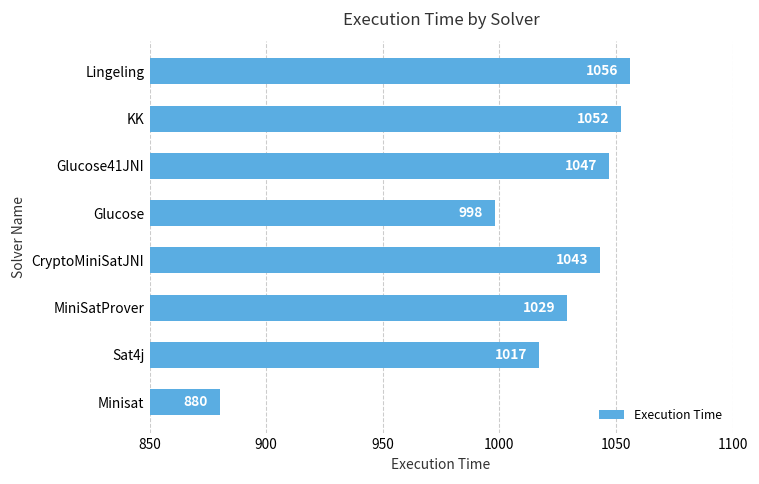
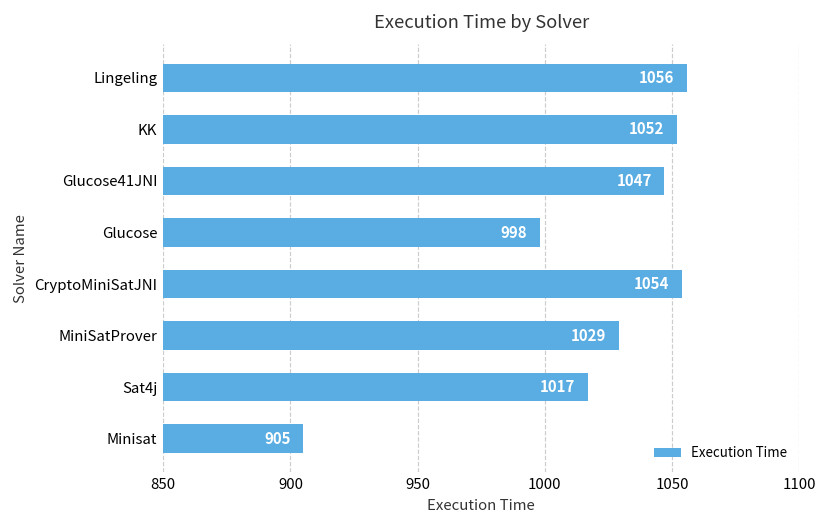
  {
    "Lingeling": 1056,
    "KK": 1052,
    "Glucose41JNI": 1047,
    "Glucose": 998,
-   "CryptoMiniSatJNI": 1043,
+   "CryptoMiniSatJNI": 1054,
    "MiniSatProver": 1029,
    "Sat4j": 1017,
-   "Minisat": 880
+   "Minisat": 905
  }
